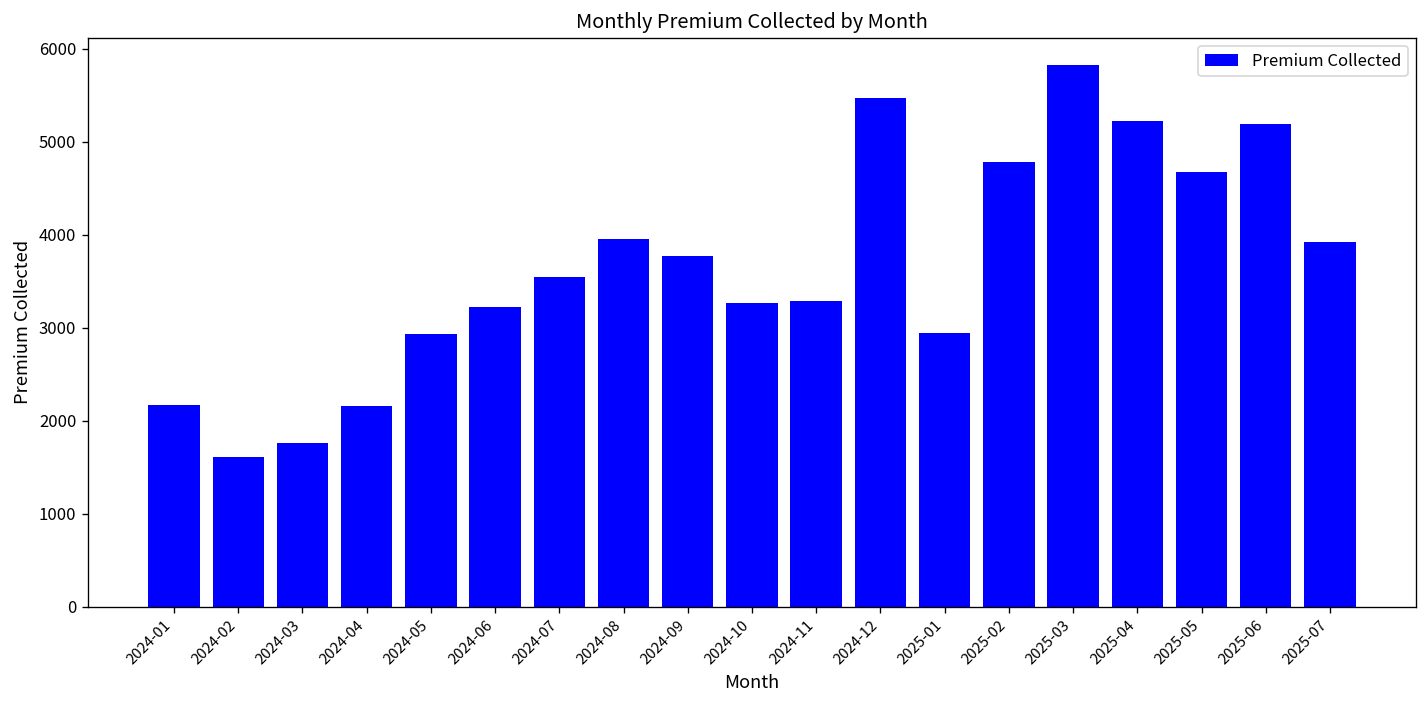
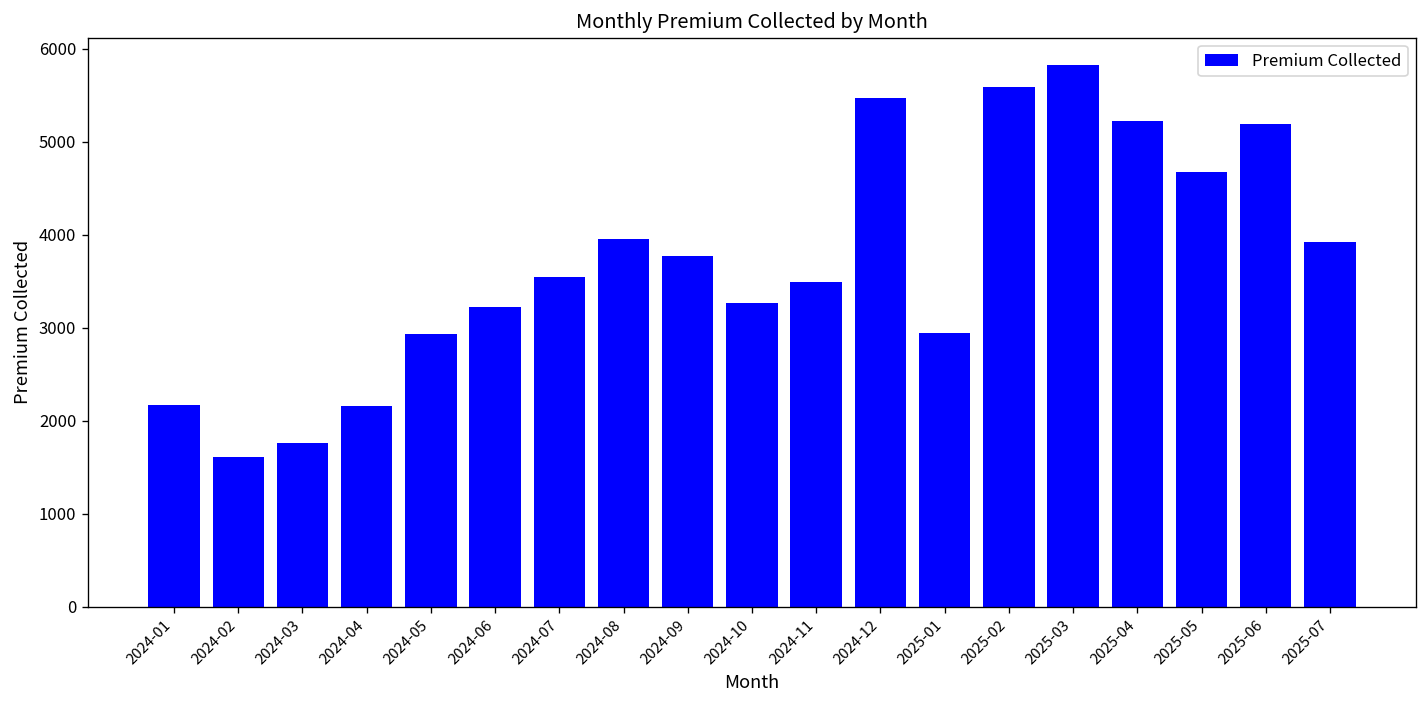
  {
    "2024-01": 2200,
    "2024-02": 1600,
    "2024-03": 1800,
    "2024-04": 2200,
    "2024-05": 2900,
    "2024-06": 3200,
    "2024-07": 3600,
    "2024-08": 4000,
    "2024-09": 3800,
    "2024-10": 3300,
-   "2024-11": 3300,
+   "2024-11": 3500,
    "2024-12": 5500,
    "2025-01": 2900,
-   "2025-02": 4800,
+   "2025-02": 5600,
    "2025-03": 5800,
    "2025-04": 5200,
    "2025-05": 4700,
    "2025-06": 5200,
    "2025-07": 3900
  }
